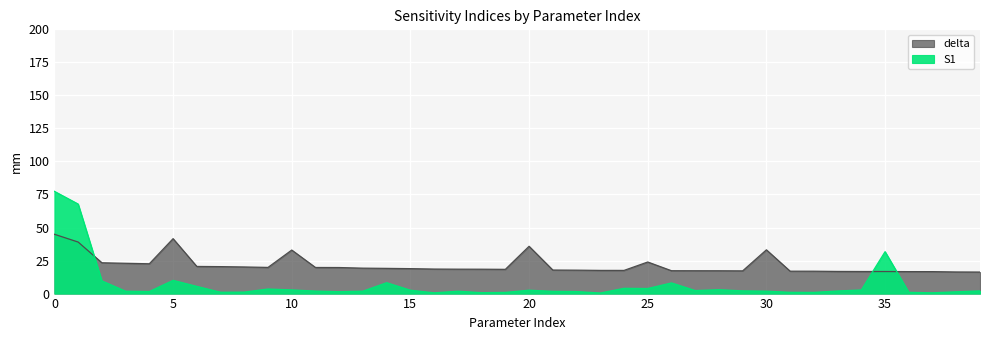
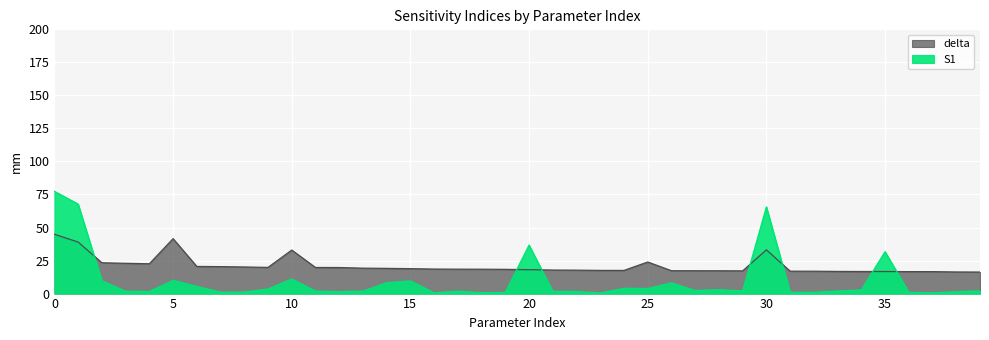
  {
    "delta": {
      "0": 45,
      "5": 42,
      "10": 33,
      "15": 19,
-     "20": 36,
+     "20": 18,
      "25": 24,
      "30": 33,
      "35": 17
    },
    "S1": {
      "0": 77,
      "5": 10,
-     "10": 3,
-     "15": 3,
-     "20": 3,
+     "10": 11,
+     "15": 10,
+     "20": 37,
      "25": 4,
-     "30": 2,
+     "30": 66,
      "35": 32
    }
  }
